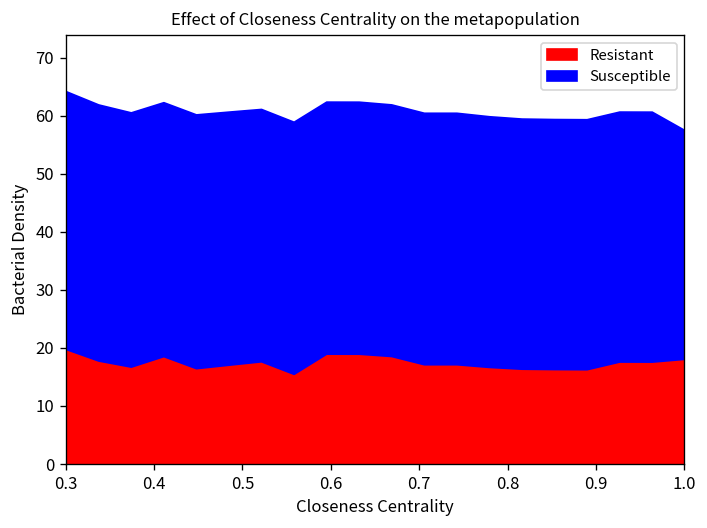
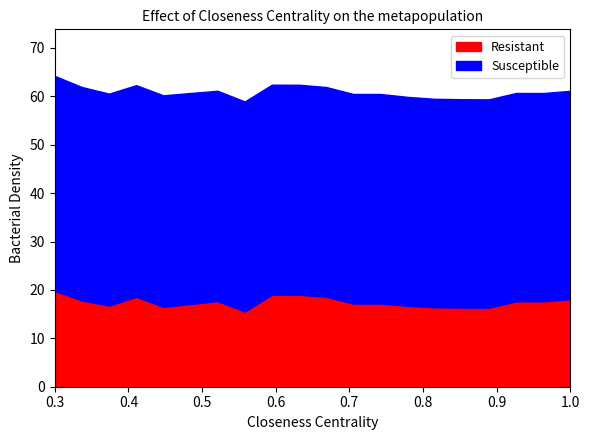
  {
    "Susceptible": {
      "0.3": 44,
-     "1.0": 39
+     "1.0": 43
    }
  }
